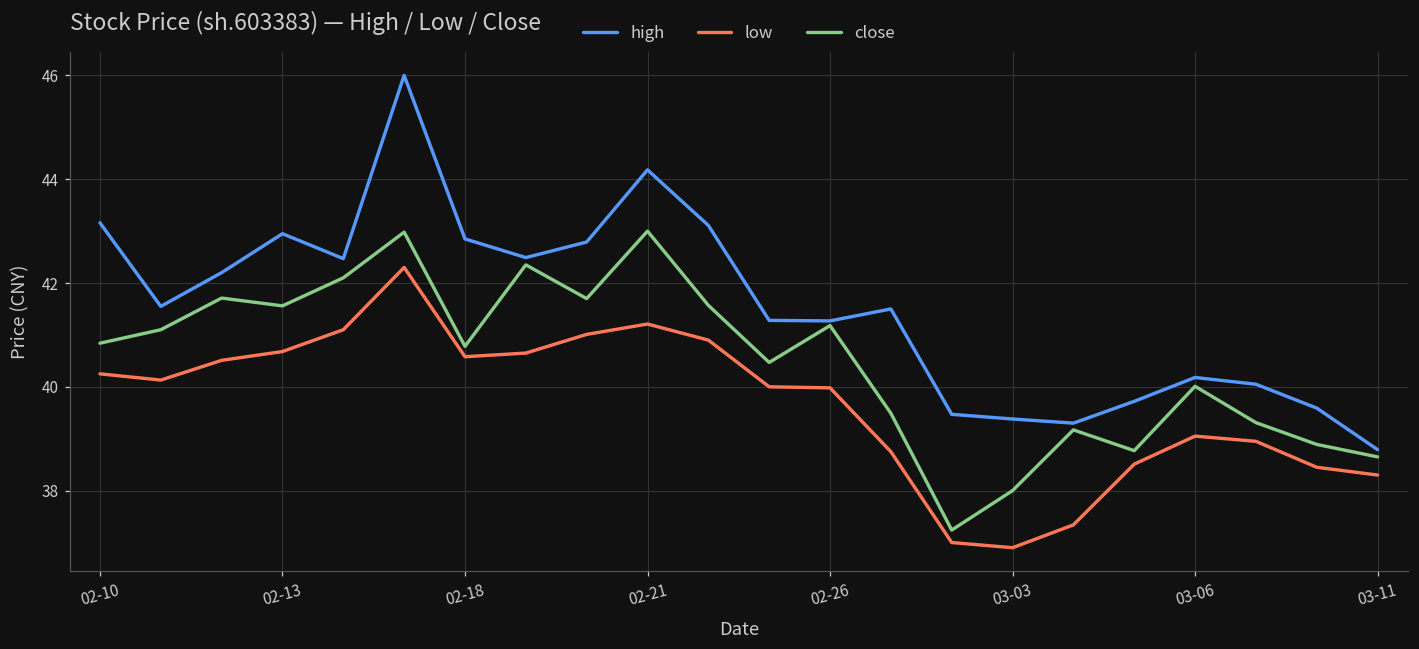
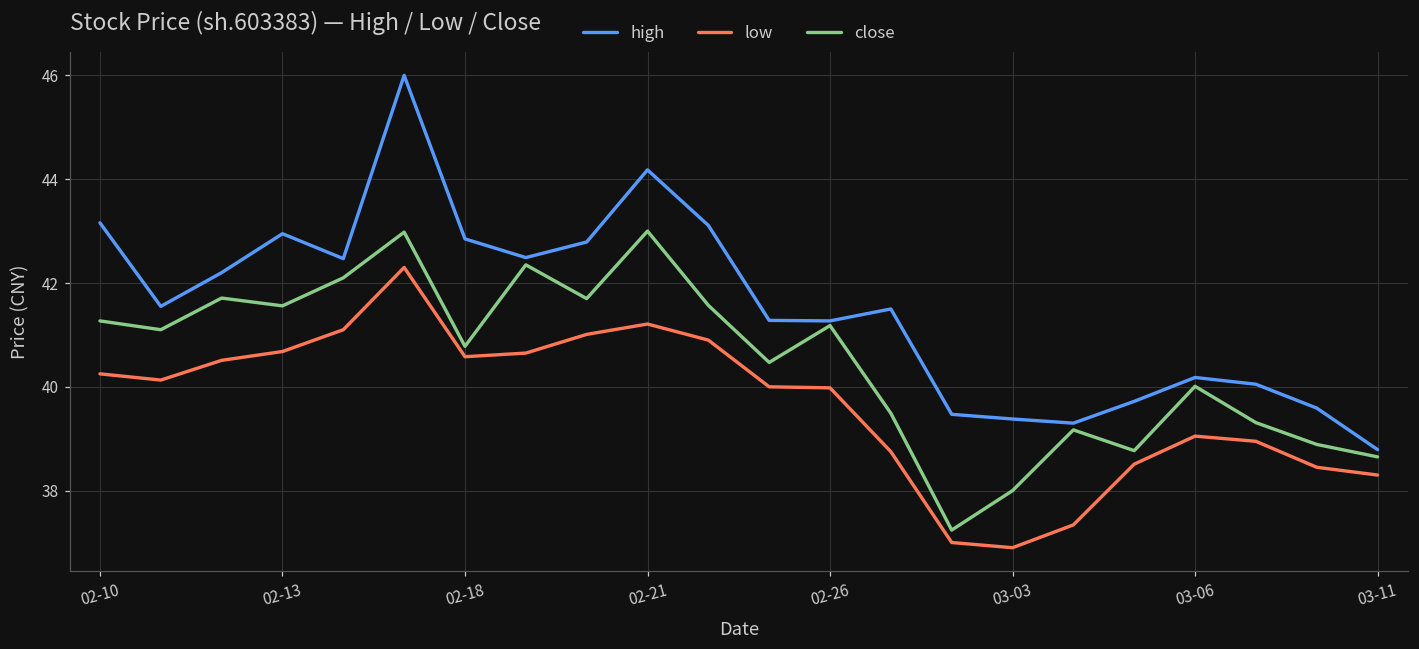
  {
    "high": {
      "02-10": 43.2,
      "02-13": 43.0,
      "02-18": 42.9,
      "02-21": 44.2,
      "02-26": 41.3,
      "03-03": 39.4,
      "03-06": 40.2,
      "03-11": 38.8
    },
    "low": {
      "02-10": 40.3,
      "02-13": 40.7,
      "02-18": 40.6,
      "02-21": 41.2,
      "02-26": 40.0,
      "03-03": 36.9,
      "03-06": 39.1,
      "03-11": 38.3
    },
    "close": {
-     "02-10": 40.8,
+     "02-10": 41.3,
      "02-13": 41.6,
      "02-18": 40.8,
      "02-21": 43.0,
      "02-26": 41.2,
      "03-03": 38.0,
      "03-06": 40.0,
      "03-11": 38.7
    }
  }
